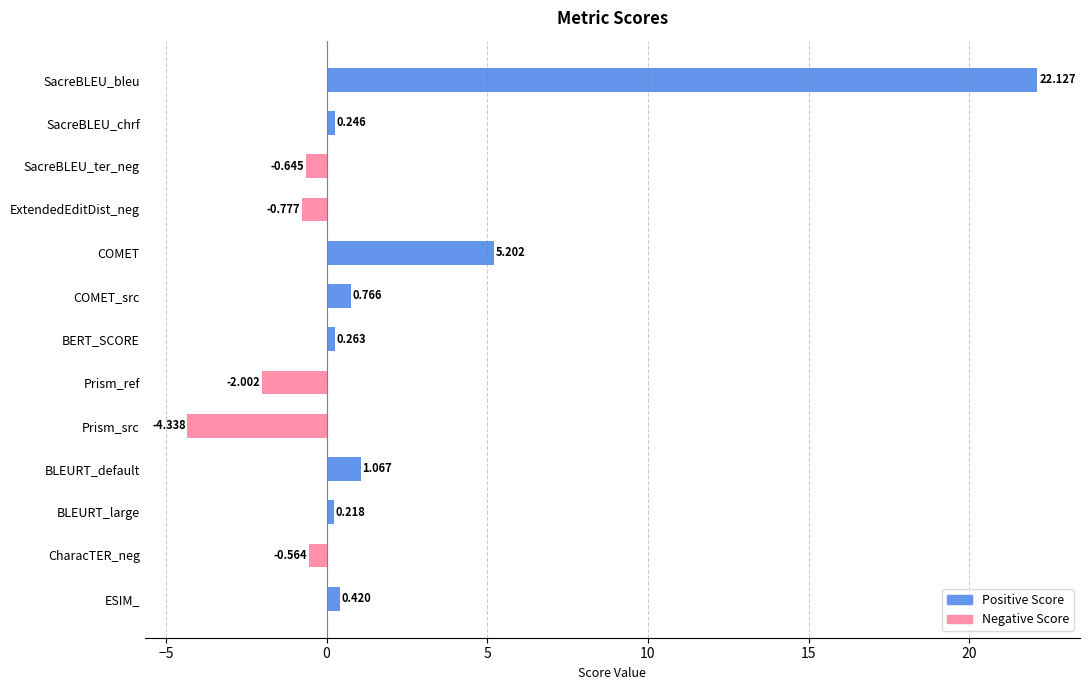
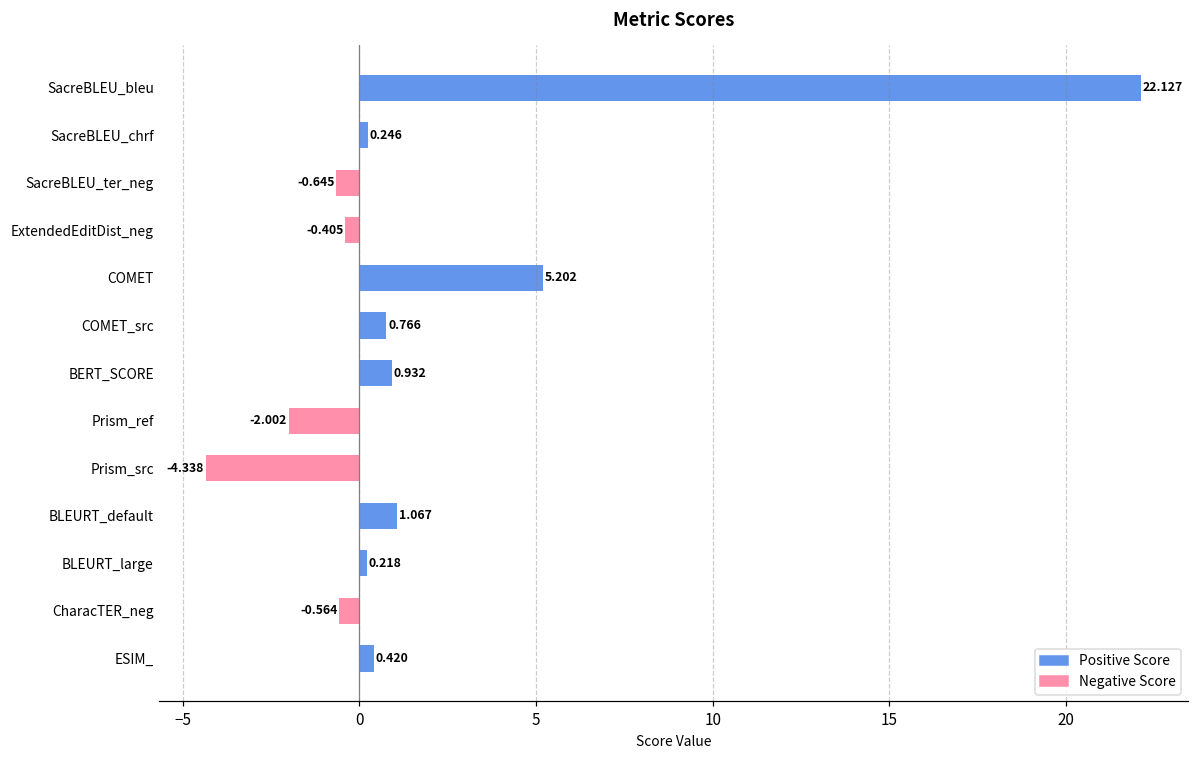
  {
    "SacreBLEU_bleu": 22.127,
    "SacreBLEU_chrf": 0.246,
    "SacreBLEU_ter_neg": -0.645,
-   "ExtendedEditDist_neg": -0.777,
+   "ExtendedEditDist_neg": -0.405,
    "COMET": 5.202,
    "COMET_src": 0.766,
-   "BERT_SCORE": 0.263,
+   "BERT_SCORE": 0.932,
    "Prism_ref": -2.002,
    "Prism_src": -4.338,
    "BLEURT_default": 1.067,
    "BLEURT_large": 0.218,
    "CharacTER_neg": -0.564,
    "ESIM_": 0.420
  }
